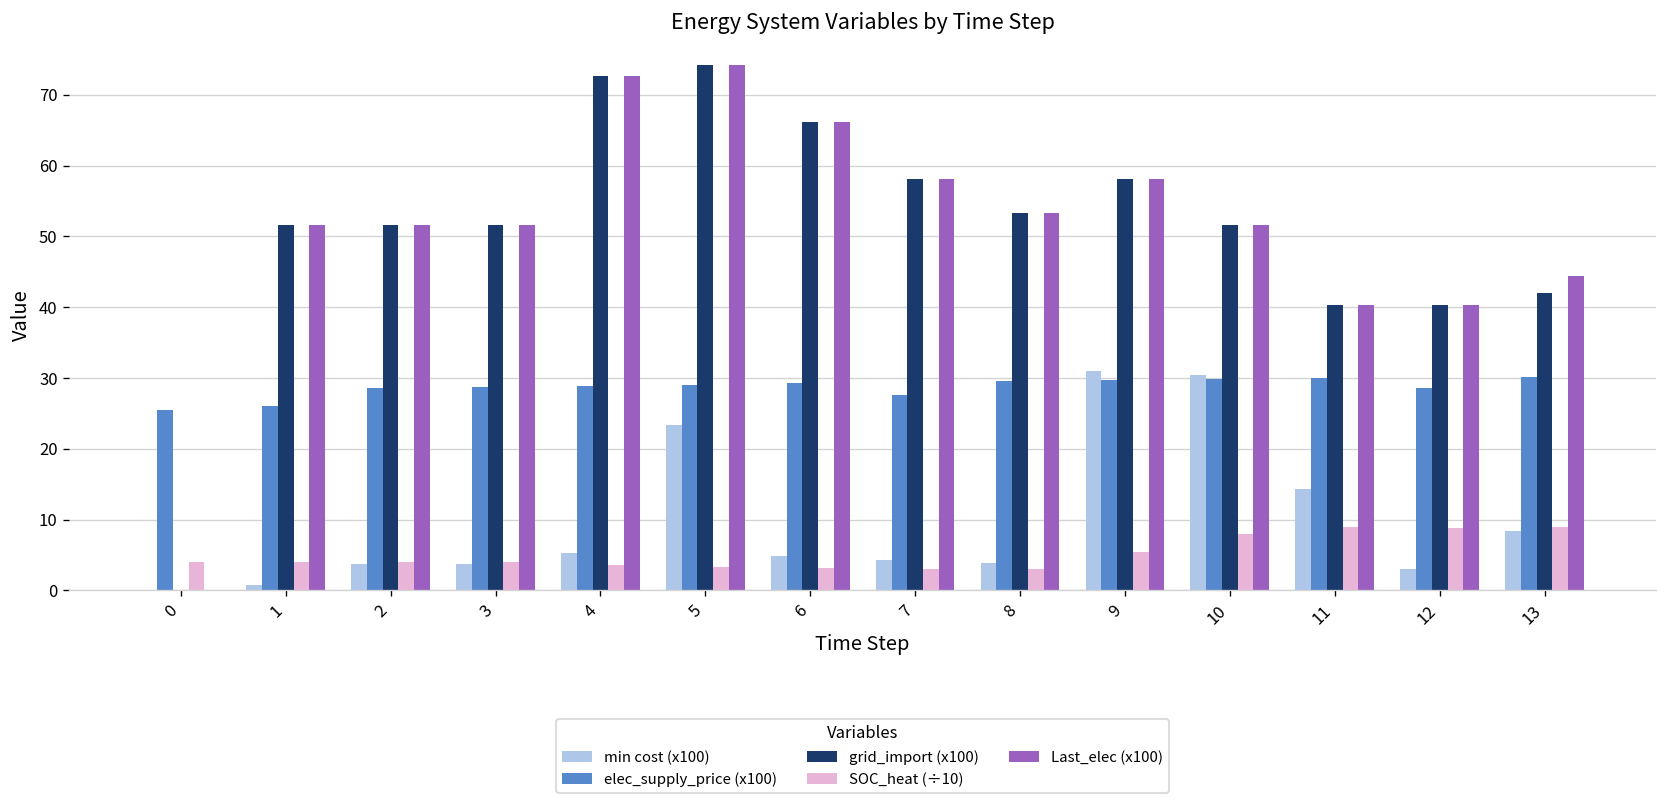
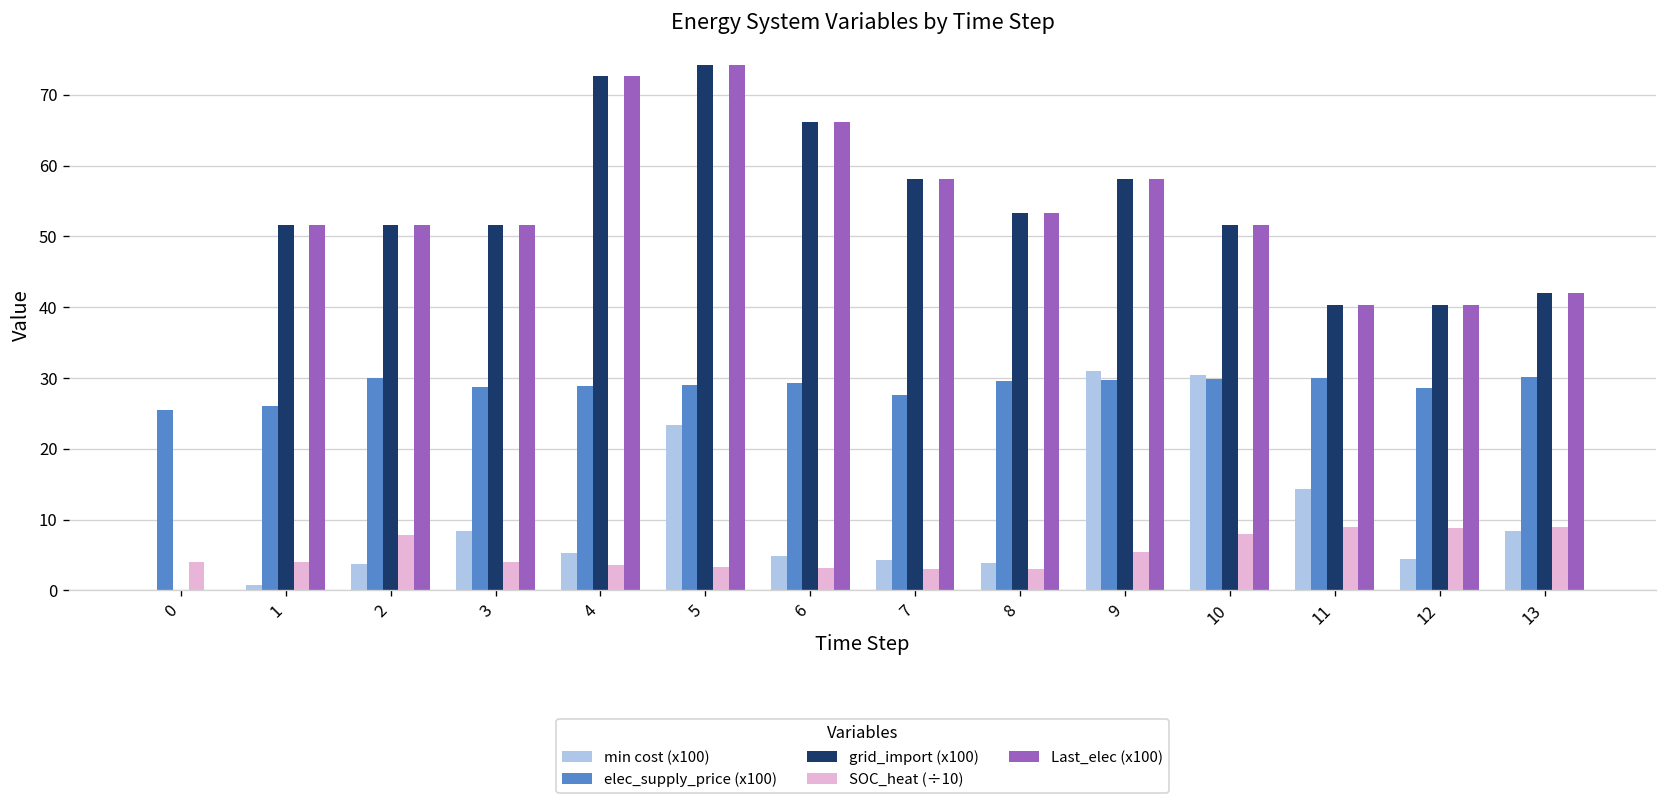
  {
    "min cost (x100)": {
      "1": 1,
      "2": 4,
-     "3": 4,
+     "3": 8,
      "4": 5,
      "5": 23,
      "6": 5,
      "7": 4,
      "8": 4,
      "9": 31,
      "10": 30,
      "11": 14,
-     "12": 3,
+     "12": 4,
      "13": 8
    },
    "elec_supply_price (x100)": {
      "0": 25,
      "1": 26,
-     "2": 29,
+     "2": 30,
      "3": 29,
      "4": 29,
      "5": 29,
      "6": 29,
      "7": 28,
      "8": 30,
      "9": 30,
      "10": 30,
      "11": 30,
      "12": 29,
      "13": 30
    },
    "grid_import (x100)": {
      "1": 52,
      "2": 52,
      "3": 52,
      "4": 73,
      "5": 74,
      "6": 66,
      "7": 58,
      "8": 53,
      "9": 58,
      "10": 52,
      "11": 40,
      "12": 40,
      "13": 42
    },
    "SOC_heat (÷10)": {
      "0": 4,
      "1": 4,
-     "2": 4,
+     "2": 8,
      "3": 4,
      "4": 4,
      "5": 3,
      "6": 3,
      "7": 3,
      "8": 3,
      "9": 5,
      "10": 8,
      "11": 9,
      "12": 9,
      "13": 9
    },
    "Last_elec (x100)": {
      "1": 52,
      "2": 52,
      "3": 52,
      "4": 73,
      "5": 74,
      "6": 66,
      "7": 58,
      "8": 53,
      "9": 58,
      "10": 52,
      "11": 40,
      "12": 40,
-     "13": 44
+     "13": 42
    }
  }
